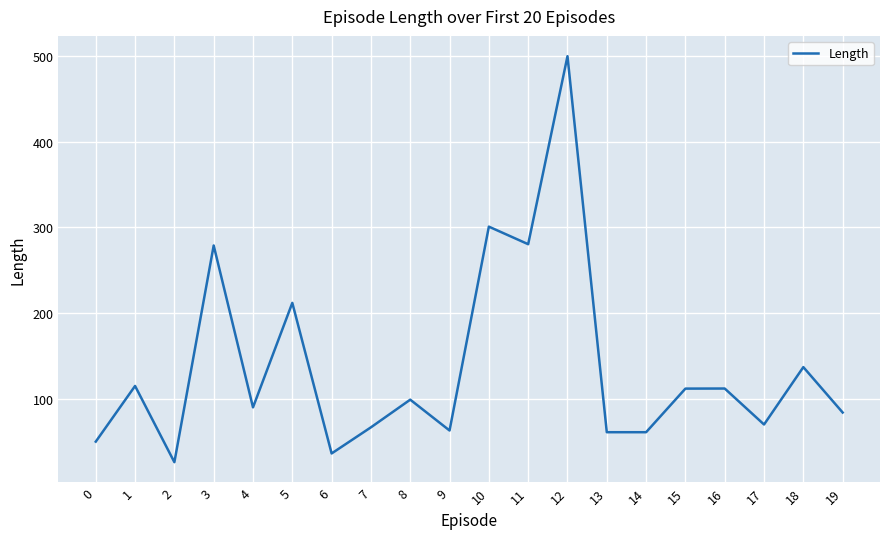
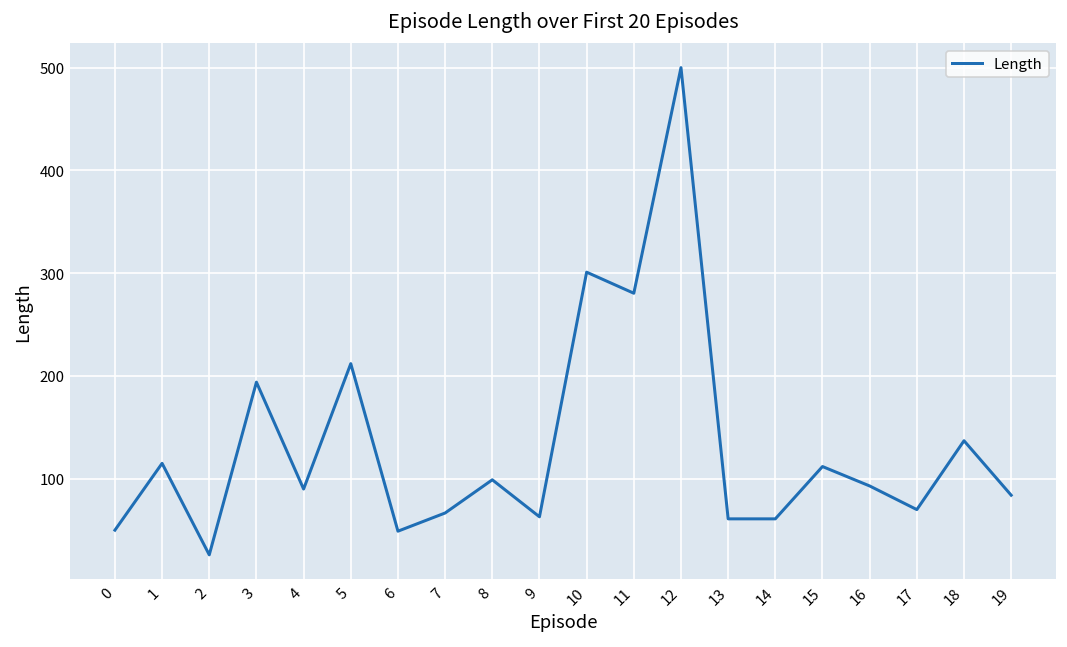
  {
    "0": 50,
    "1": 120,
    "2": 30,
-   "3": 280,
+   "3": 190,
    "4": 90,
    "5": 210,
-   "6": 40,
+   "6": 50,
    "7": 70,
    "8": 100,
    "9": 60,
    "10": 300,
    "11": 280,
    "12": 500,
    "13": 60,
    "14": 60,
    "15": 110,
-   "16": 110,
+   "16": 90,
    "17": 70,
    "18": 140,
    "19": 80
  }
